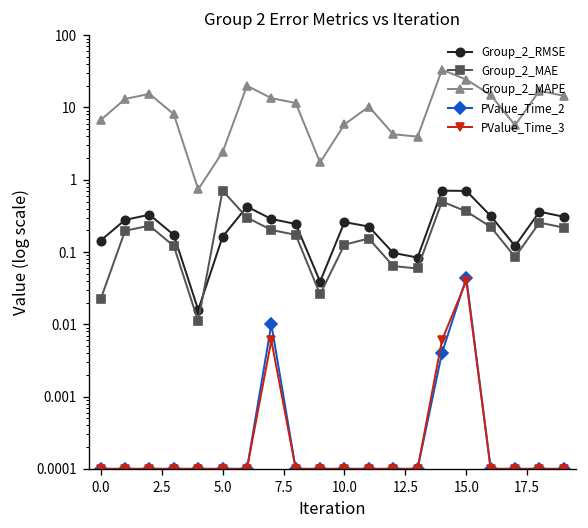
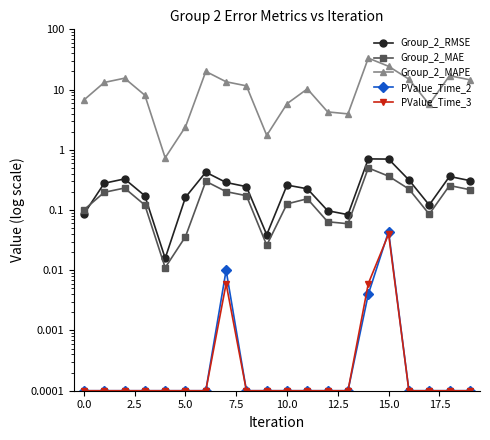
  {
    "Group_2_RMSE": {
-     "0.0": 0.14,
+     "0.0": 0.09,
      "5.0": 0.16,
      "10.0": 0.26,
      "15.0": 0.7
    },
    "Group_2_MAE": {
-     "0.0": 0.022,
-     "5.0": 0.7,
+     "0.0": 0.10,
+     "5.0": 0.04,
      "10.0": 0.13,
      "15.0": 0.4
    },
    "Group_2_MAPE": {
      "0.0": 7,
      "5.0": 2.4,
      "10.0": 6,
      "15.0": 24
    }
  }
